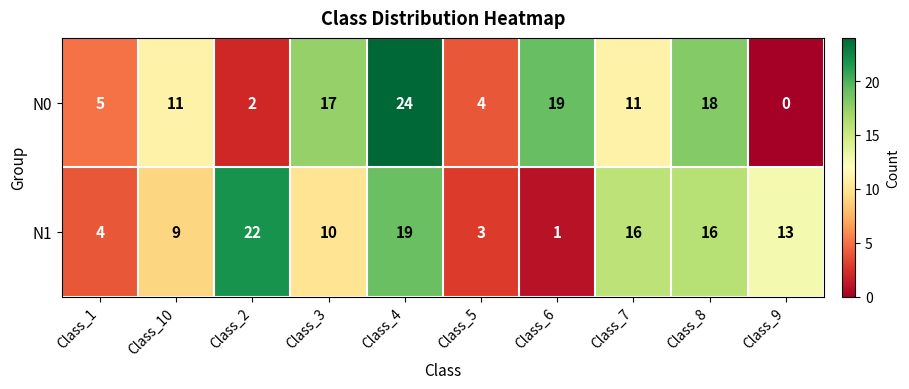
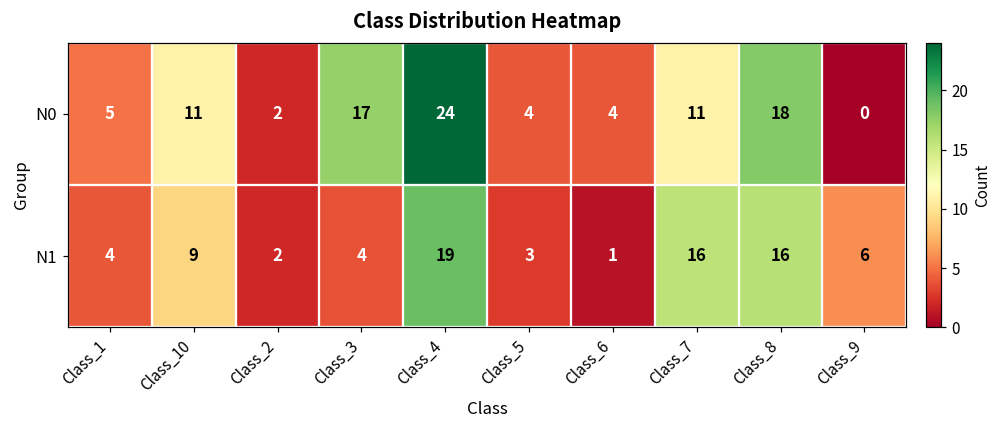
  {
    "N0": {
      "Class_1": 5,
      "Class_10": 11,
      "Class_2": 2,
      "Class_3": 17,
      "Class_4": 24,
      "Class_5": 4,
-     "Class_6": 19,
+     "Class_6": 4,
      "Class_7": 11,
      "Class_8": 18,
      "Class_9": 0
    },
    "N1": {
      "Class_1": 4,
      "Class_10": 9,
-     "Class_2": 22,
-     "Class_3": 10,
+     "Class_2": 2,
+     "Class_3": 4,
      "Class_4": 19,
      "Class_5": 3,
      "Class_6": 1,
      "Class_7": 16,
      "Class_8": 16,
-     "Class_9": 13
+     "Class_9": 6
    }
  }
